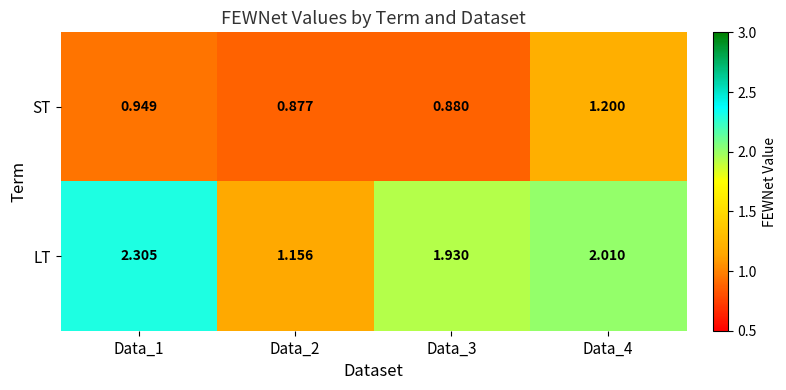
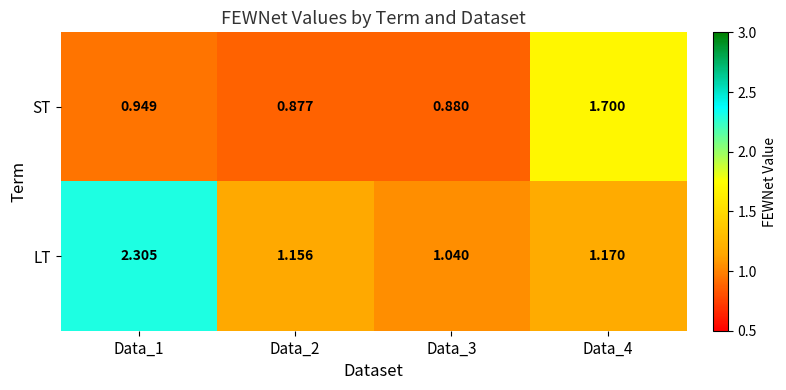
  {
    "ST": {
      "Data_1": 0.949,
      "Data_2": 0.877,
      "Data_3": 0.880,
-     "Data_4": 1.200
+     "Data_4": 1.700
    },
    "LT": {
      "Data_1": 2.305,
      "Data_2": 1.156,
-     "Data_3": 1.930,
-     "Data_4": 2.010
+     "Data_3": 1.040,
+     "Data_4": 1.170
    }
  }
